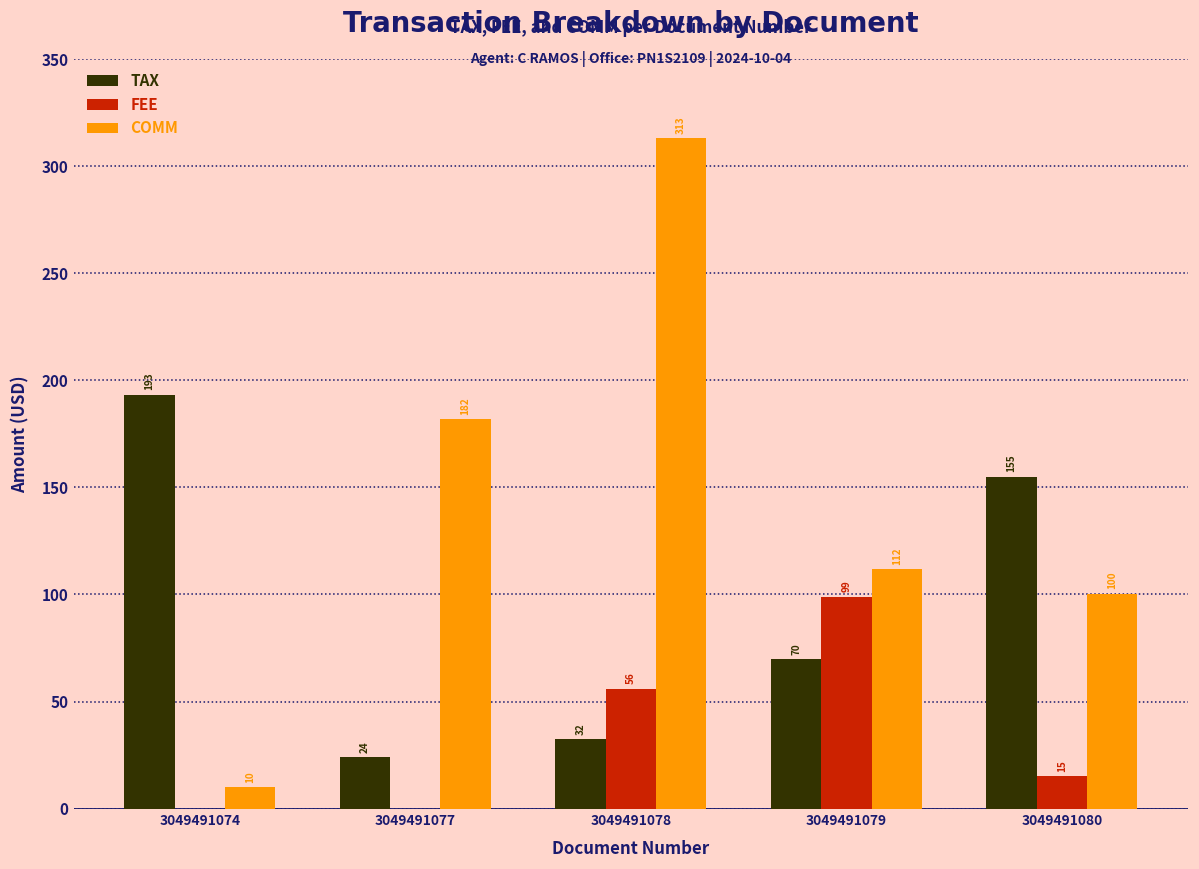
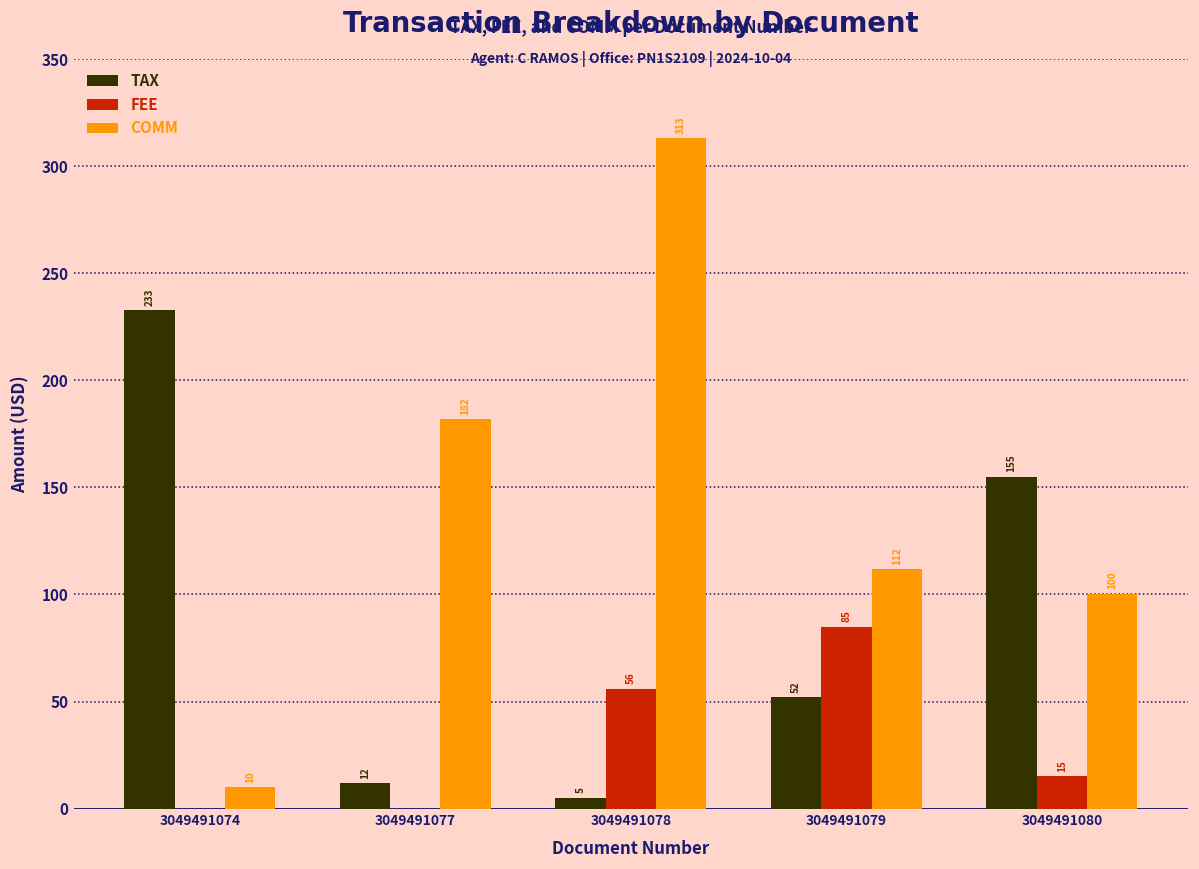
  {
    "TAX": {
-     "3049491074": 193,
-     "3049491077": 24,
-     "3049491078": 32,
-     "3049491079": 70,
+     "3049491074": 233,
+     "3049491077": 12,
+     "3049491078": 5,
+     "3049491079": 52,
      "3049491080": 155
    },
    "FEE": {
      "3049491078": 56,
-     "3049491079": 99,
+     "3049491079": 85,
      "3049491080": 15
    },
    "COMM": {
      "3049491074": 10,
      "3049491077": 182,
      "3049491078": 313,
      "3049491079": 112,
      "3049491080": 100
    }
  }
